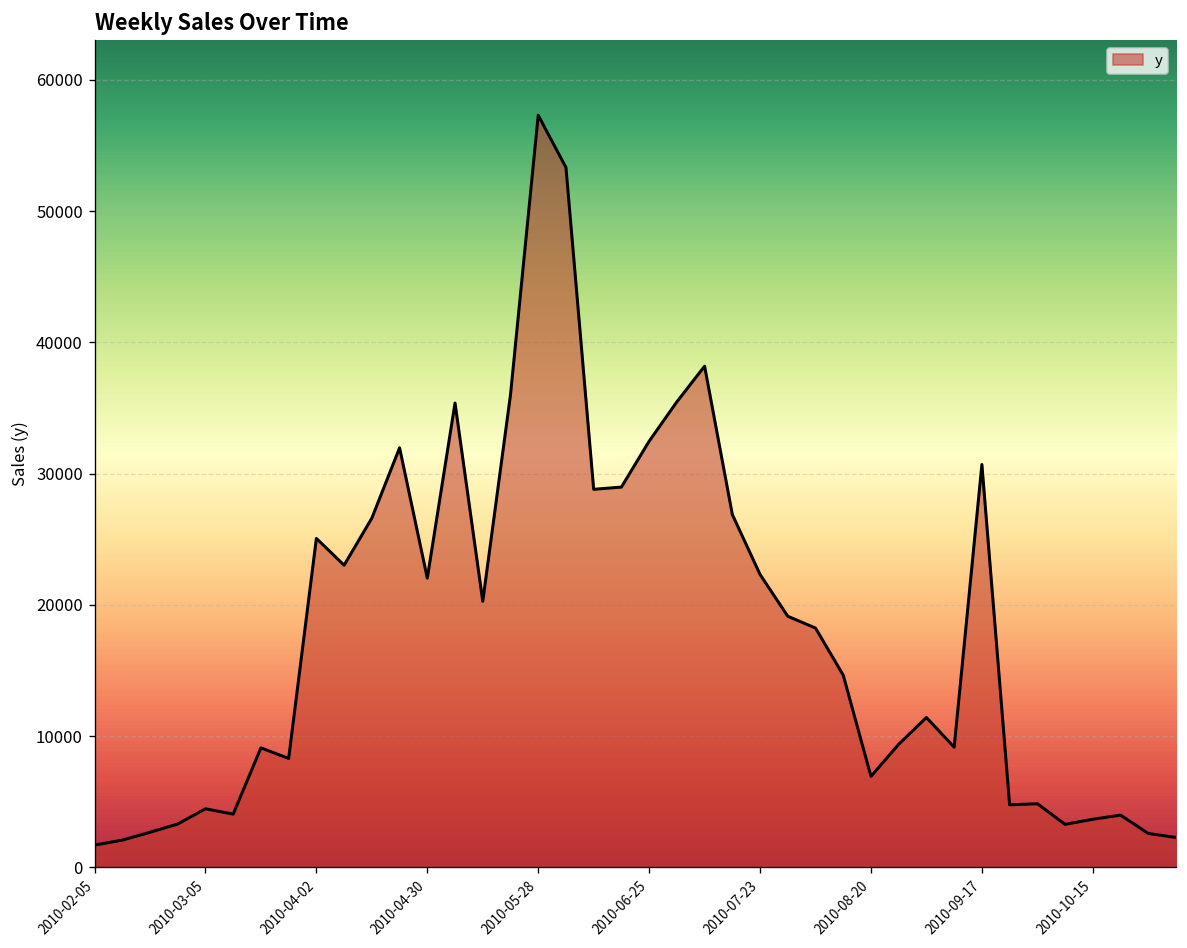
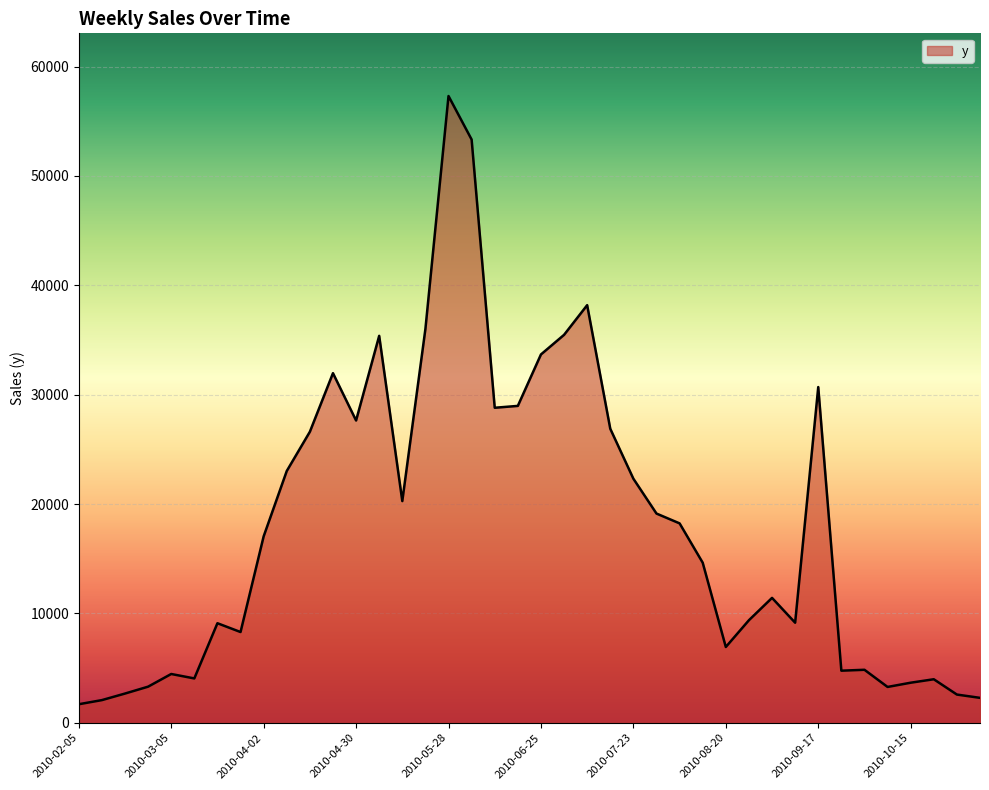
  {
    "2010-02-05": 1700,
    "2010-03-05": 4500,
-   "2010-04-02": 25100,
-   "2010-04-30": 22000,
+   "2010-04-02": 17000,
+   "2010-04-30": 27600,
    "2010-05-28": 57300,
-   "2010-06-25": 32500,
+   "2010-06-25": 33700,
    "2010-07-23": 22300,
    "2010-08-20": 6900,
    "2010-09-17": 30700,
    "2010-10-15": 3700
  }
